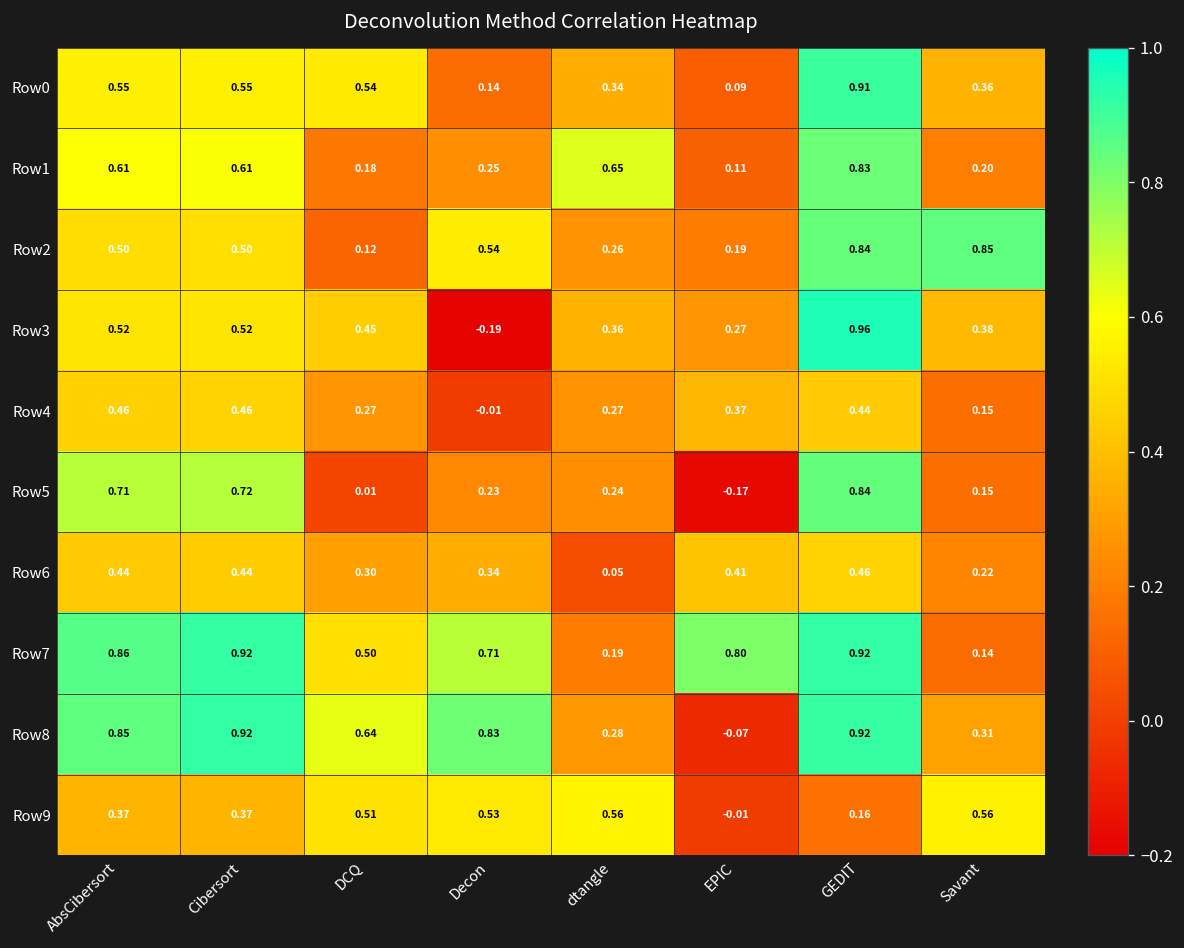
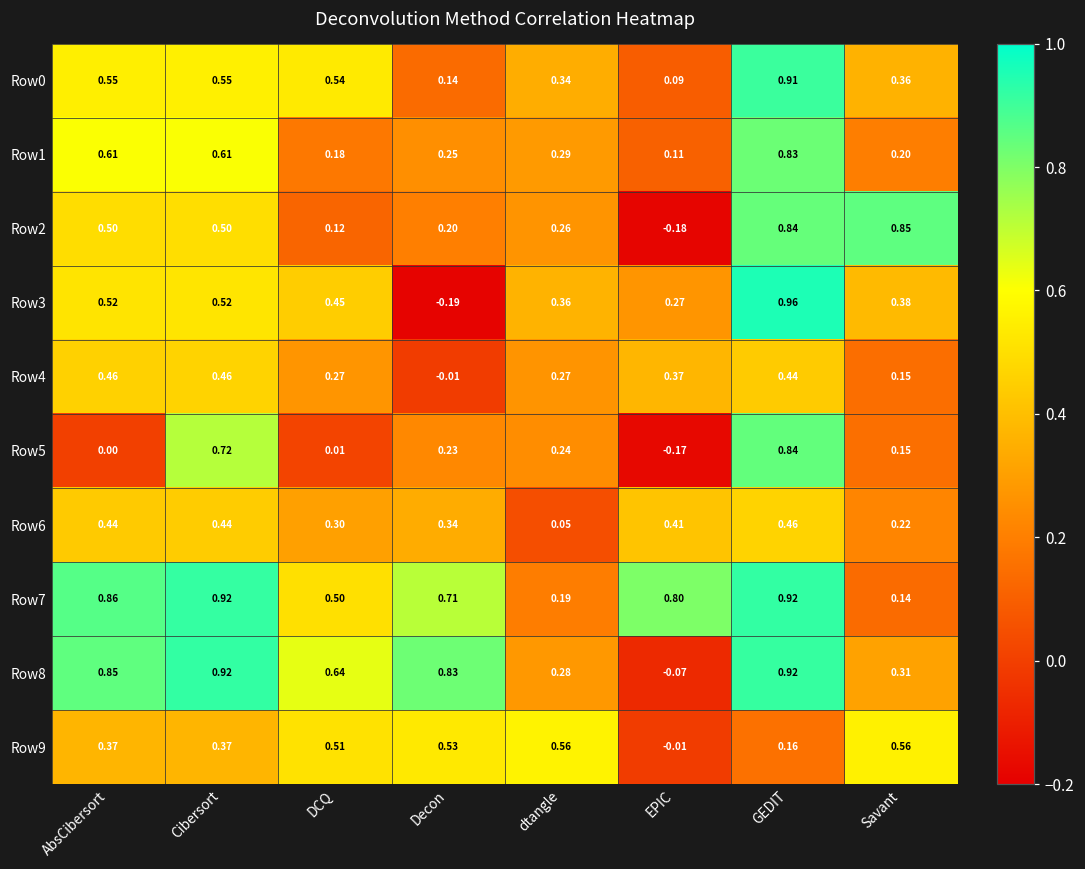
  {
    "Row0": {
      "AbsCibersort": 0.55,
      "Cibersort": 0.55,
      "DCQ": 0.54,
      "Decon": 0.14,
      "dtangle": 0.34,
      "EPIC": 0.09,
      "GEDIT": 0.91,
      "Savant": 0.36
    },
    "Row1": {
      "AbsCibersort": 0.61,
      "Cibersort": 0.61,
      "DCQ": 0.18,
      "Decon": 0.25,
-     "dtangle": 0.65,
+     "dtangle": 0.29,
      "EPIC": 0.11,
      "GEDIT": 0.83,
      "Savant": 0.20
    },
    "Row2": {
      "AbsCibersort": 0.50,
      "Cibersort": 0.50,
      "DCQ": 0.12,
-     "Decon": 0.54,
+     "Decon": 0.20,
      "dtangle": 0.26,
-     "EPIC": 0.19,
+     "EPIC": -0.18,
      "GEDIT": 0.84,
      "Savant": 0.85
    },
    "Row3": {
      "AbsCibersort": 0.52,
      "Cibersort": 0.52,
      "DCQ": 0.45,
      "Decon": -0.19,
      "dtangle": 0.36,
      "EPIC": 0.27,
      "GEDIT": 0.96,
      "Savant": 0.38
    },
    "Row4": {
      "AbsCibersort": 0.46,
      "Cibersort": 0.46,
      "DCQ": 0.27,
      "Decon": -0.01,
      "dtangle": 0.27,
      "EPIC": 0.37,
      "GEDIT": 0.44,
      "Savant": 0.15
    },
    "Row5": {
-     "AbsCibersort": 0.71,
+     "AbsCibersort": 0.00,
      "Cibersort": 0.72,
      "DCQ": 0.01,
      "Decon": 0.23,
      "dtangle": 0.24,
      "EPIC": -0.17,
      "GEDIT": 0.84,
      "Savant": 0.15
    },
    "Row6": {
      "AbsCibersort": 0.44,
      "Cibersort": 0.44,
      "DCQ": 0.30,
      "Decon": 0.34,
      "dtangle": 0.05,
      "EPIC": 0.41,
      "GEDIT": 0.46,
      "Savant": 0.22
    },
    "Row7": {
      "AbsCibersort": 0.86,
      "Cibersort": 0.92,
      "DCQ": 0.50,
      "Decon": 0.71,
      "dtangle": 0.19,
      "EPIC": 0.80,
      "GEDIT": 0.92,
      "Savant": 0.14
    },
    "Row8": {
      "AbsCibersort": 0.85,
      "Cibersort": 0.92,
      "DCQ": 0.64,
      "Decon": 0.83,
      "dtangle": 0.28,
      "EPIC": -0.07,
      "GEDIT": 0.92,
      "Savant": 0.31
    },
    "Row9": {
      "AbsCibersort": 0.37,
      "Cibersort": 0.37,
      "DCQ": 0.51,
      "Decon": 0.53,
      "dtangle": 0.56,
      "EPIC": -0.01,
      "GEDIT": 0.16,
      "Savant": 0.56
    }
  }
